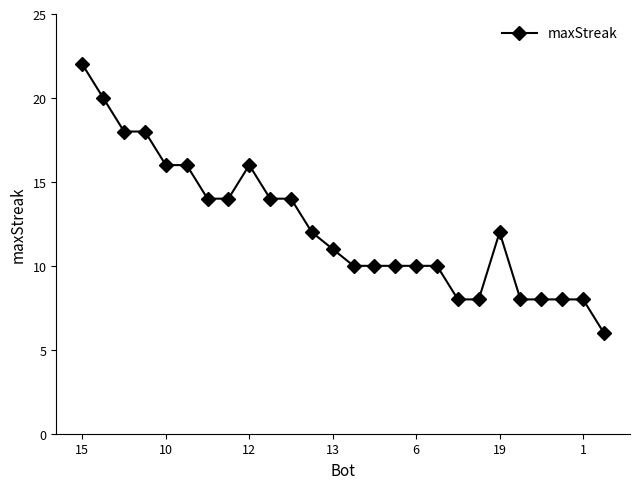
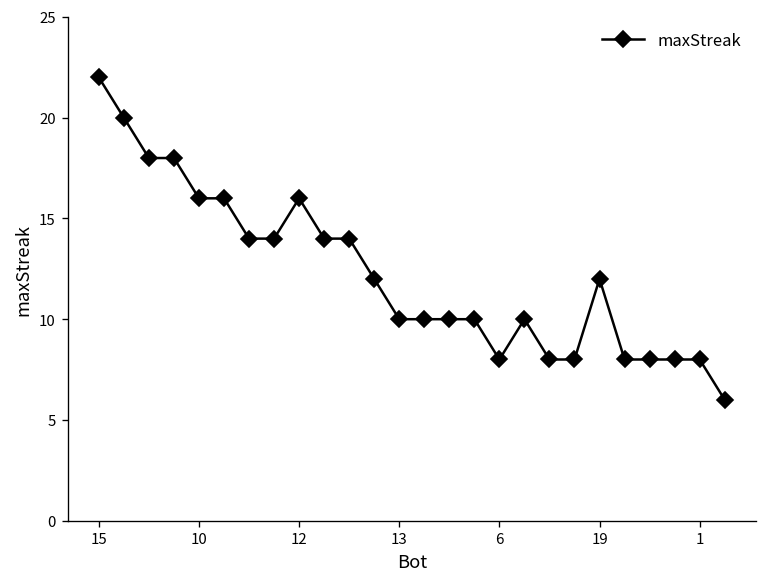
  {
    "15": 22,
    "10": 16,
    "12": 16,
-   "13": 11,
-   "6": 10,
+   "13": 10,
+   "6": 8,
    "19": 12,
    "1": 8
  }
